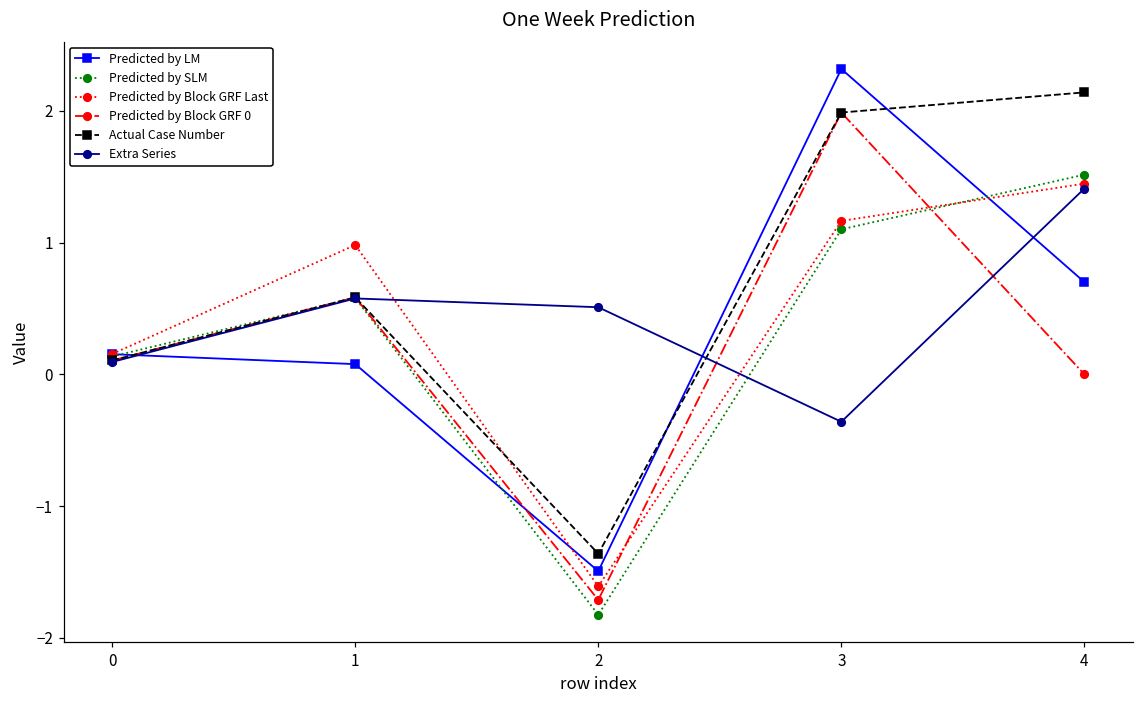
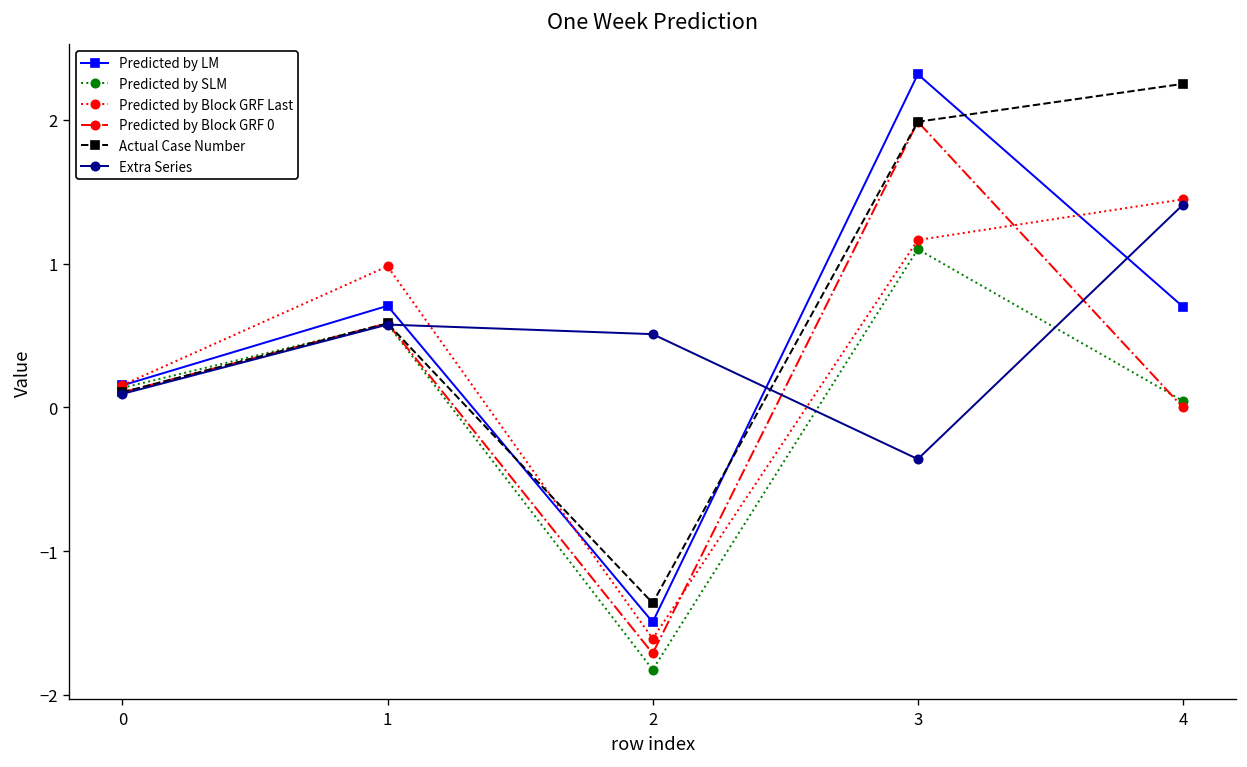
  {
    "Predicted by LM": {
-     "1": 0.08,
+     "1": 0.71,
      "2": -1.49,
      "3": 2.32,
      "4": 0.70
    },
    "Predicted by SLM": {
      "2": -1.82,
      "3": 1.10,
-     "4": 1.52
+     "4": 0.04
    },
    "Actual Case Number": {
      "2": -1.36,
-     "4": 2.14
+     "4": 2.25
    },
    "Extra Series": {
      "2": 0.51,
      "3": -0.36,
      "4": 1.41
    }
  }
